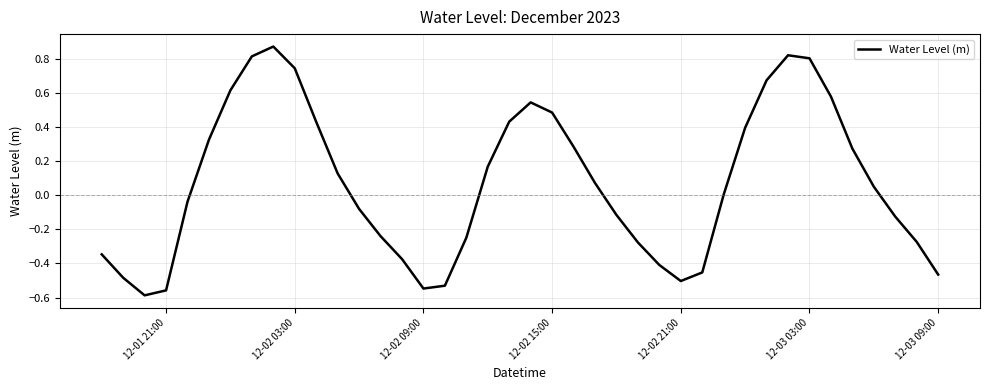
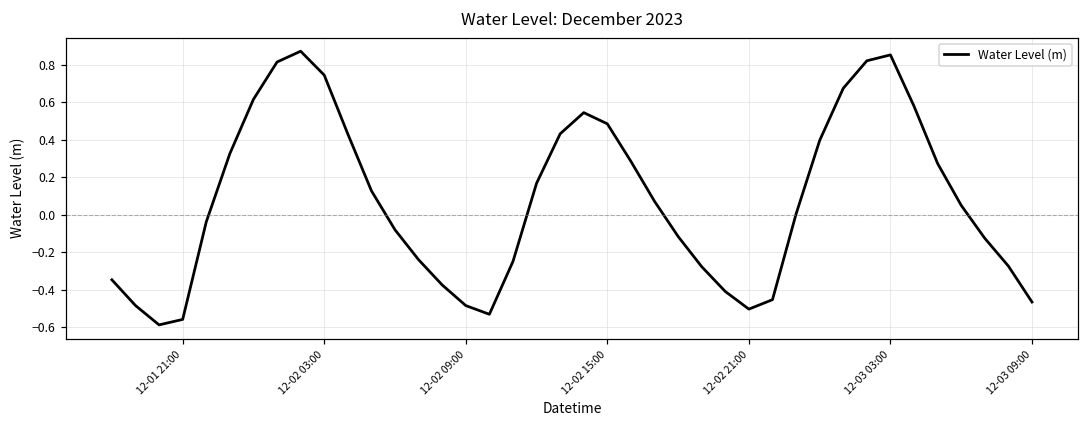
  {
    "12-01 21:00": -0.56,
    "12-02 03:00": 0.74,
-   "12-02 09:00": -0.55,
+   "12-02 09:00": -0.48,
    "12-02 15:00": 0.48,
    "12-02 21:00": -0.50,
-   "12-03 03:00": 0.80,
+   "12-03 03:00": 0.85,
    "12-03 09:00": -0.47
  }
